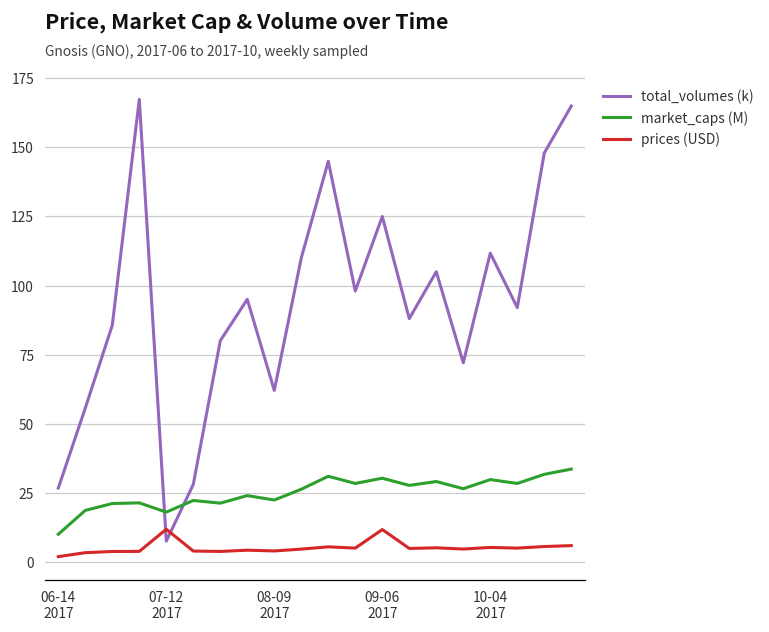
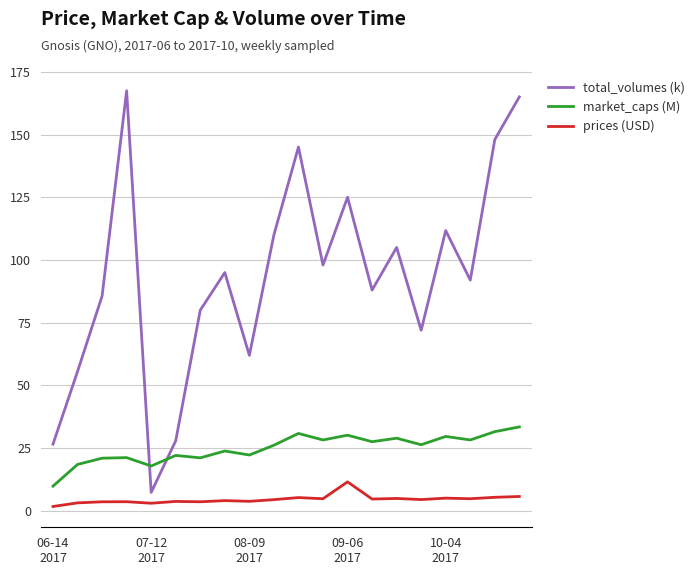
  {
    "total_volumes (k)": {
      "06-14 2017": 27,
      "07-12 2017": 7,
      "08-09 2017": 62,
      "09-06 2017": 125,
      "10-04 2017": 112
    },
    "market_caps (M)": {
      "06-14 2017": 10,
      "07-12 2017": 18,
      "08-09 2017": 22,
      "09-06 2017": 30,
      "10-04 2017": 30
    },
    "prices (USD)": {
      "06-14 2017": 2,
-     "07-12 2017": 12,
+     "07-12 2017": 3,
      "08-09 2017": 4,
      "09-06 2017": 12,
      "10-04 2017": 5
    }
  }
